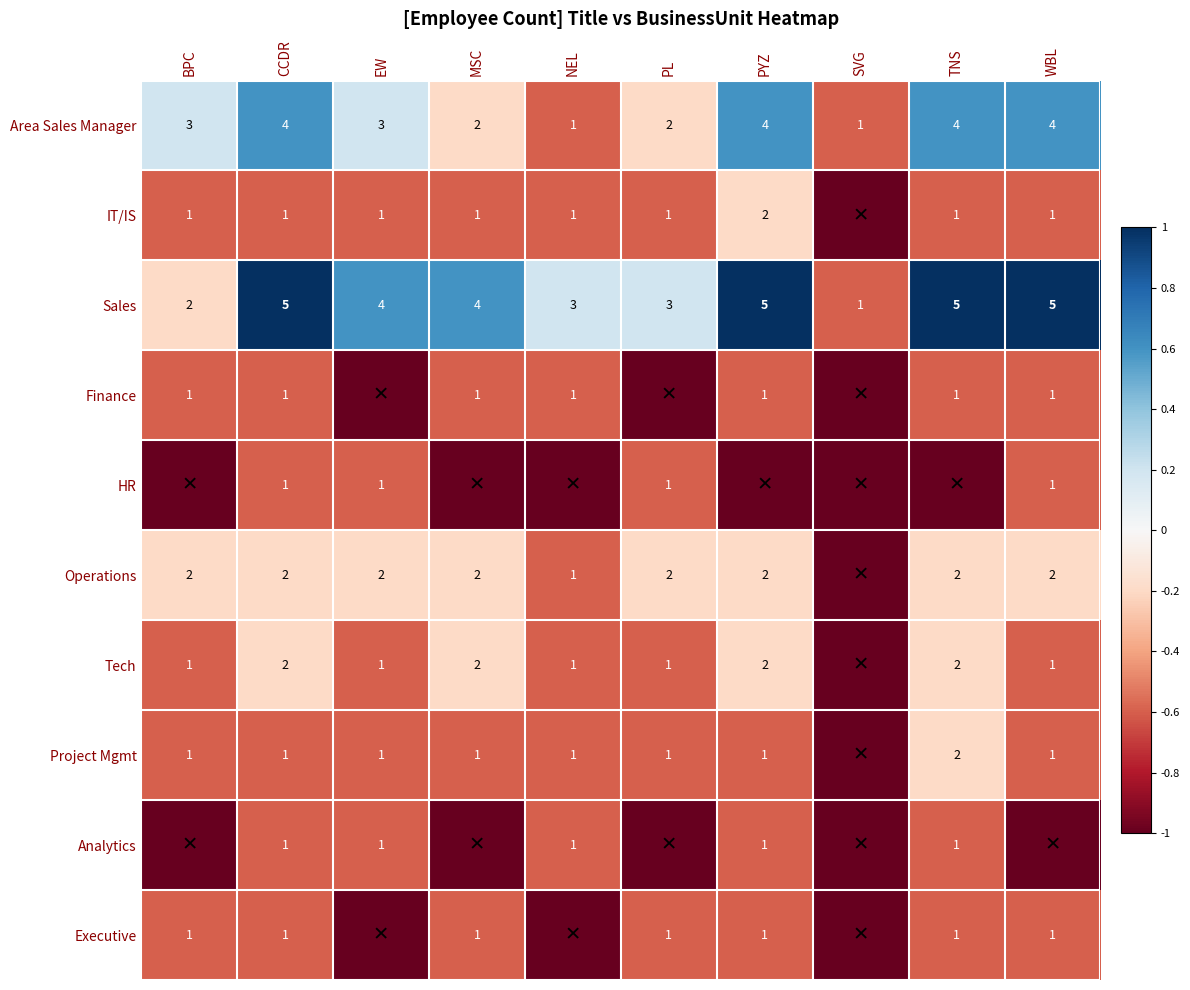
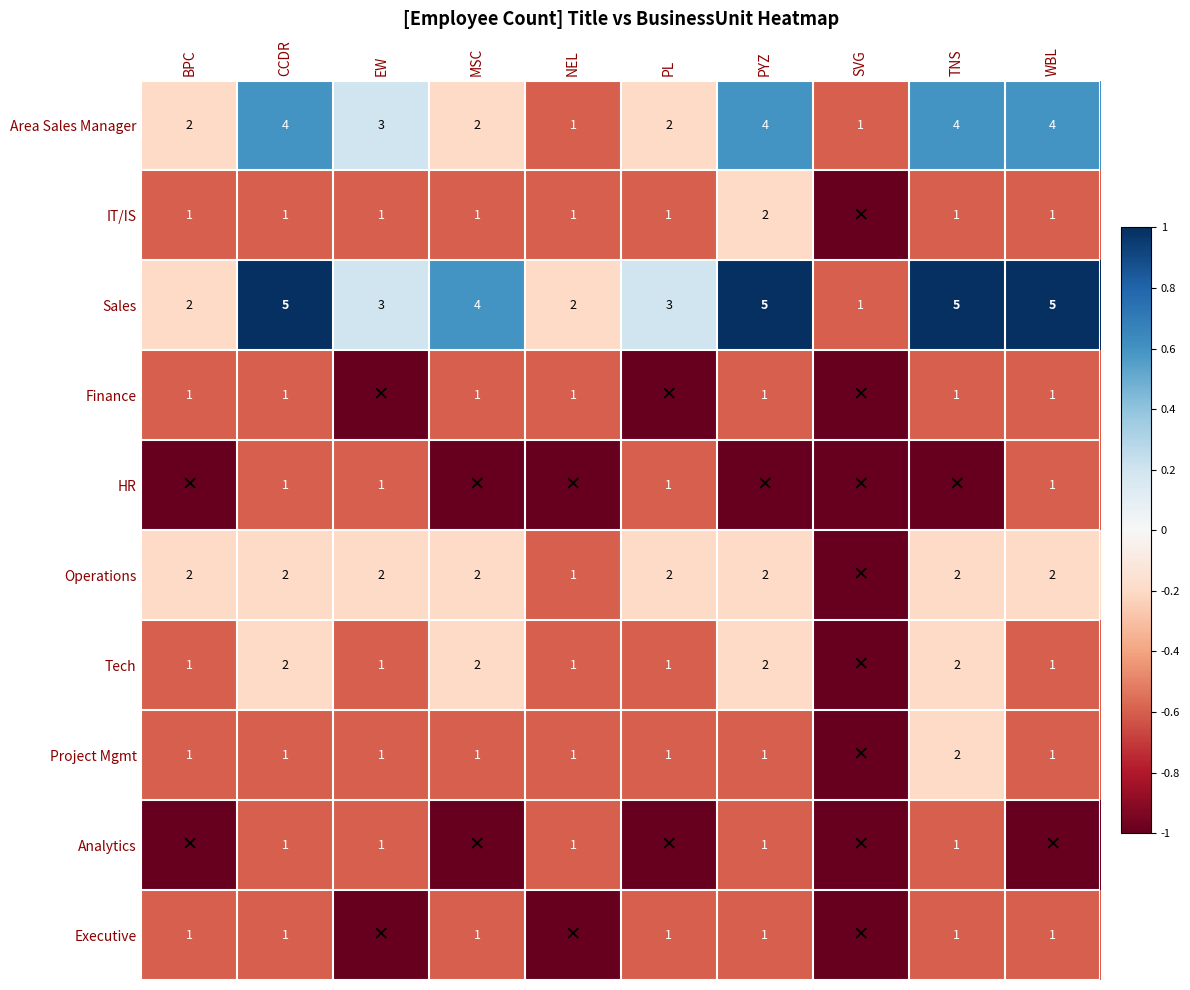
  {
    "Area Sales Manager": {
-     "BPC": 3,
+     "BPC": 2,
      "CCDR": 4,
      "EW": 3,
      "MSC": 2,
      "NEL": 1,
      "PL": 2,
      "PYZ": 4,
      "SVG": 1,
      "TNS": 4,
      "WBL": 4
    },
    "IT/IS": {
      "BPC": 1,
      "CCDR": 1,
      "EW": 1,
      "MSC": 1,
      "NEL": 1,
      "PL": 1,
      "PYZ": 2,
      "TNS": 1,
      "WBL": 1
    },
    "Sales": {
      "BPC": 2,
      "CCDR": 5,
-     "EW": 4,
+     "EW": 3,
      "MSC": 4,
-     "NEL": 3,
+     "NEL": 2,
      "PL": 3,
      "PYZ": 5,
      "SVG": 1,
      "TNS": 5,
      "WBL": 5
    },
    "Finance": {
      "BPC": 1,
      "CCDR": 1,
      "MSC": 1,
      "NEL": 1,
      "PYZ": 1,
      "TNS": 1,
      "WBL": 1
    },
    "HR": {
      "CCDR": 1,
      "EW": 1,
      "PL": 1,
      "WBL": 1
    },
    "Operations": {
      "BPC": 2,
      "CCDR": 2,
      "EW": 2,
      "MSC": 2,
      "NEL": 1,
      "PL": 2,
      "PYZ": 2,
      "TNS": 2,
      "WBL": 2
    },
    "Tech": {
      "BPC": 1,
      "CCDR": 2,
      "EW": 1,
      "MSC": 2,
      "NEL": 1,
      "PL": 1,
      "PYZ": 2,
      "TNS": 2,
      "WBL": 1
    },
    "Project Mgmt": {
      "BPC": 1,
      "CCDR": 1,
      "EW": 1,
      "MSC": 1,
      "NEL": 1,
      "PL": 1,
      "PYZ": 1,
      "TNS": 2,
      "WBL": 1
    },
    "Analytics": {
      "CCDR": 1,
      "EW": 1,
      "NEL": 1,
      "PYZ": 1,
      "TNS": 1
    },
    "Executive": {
      "BPC": 1,
      "CCDR": 1,
      "MSC": 1,
      "PL": 1,
      "PYZ": 1,
      "TNS": 1,
      "WBL": 1
    }
  }
